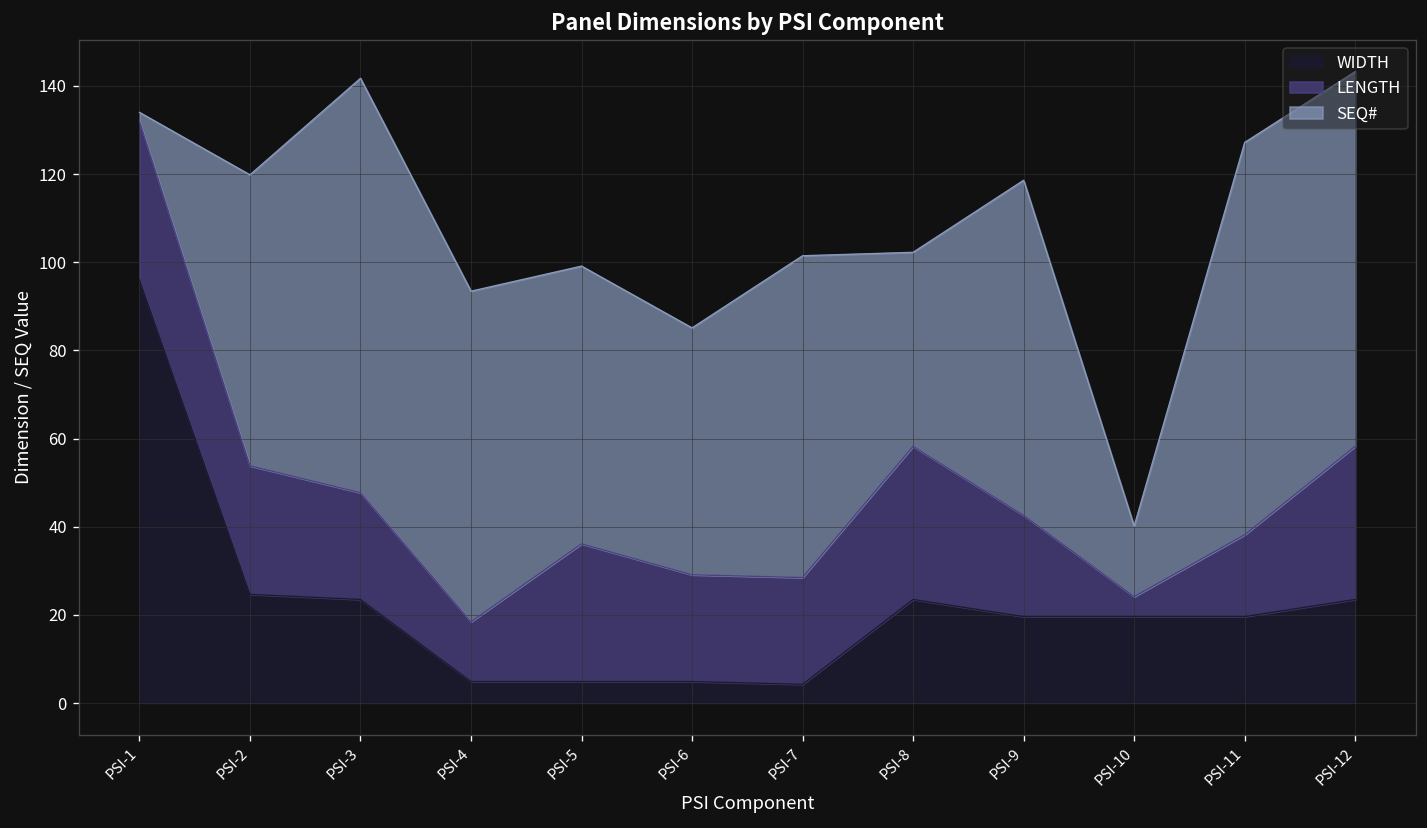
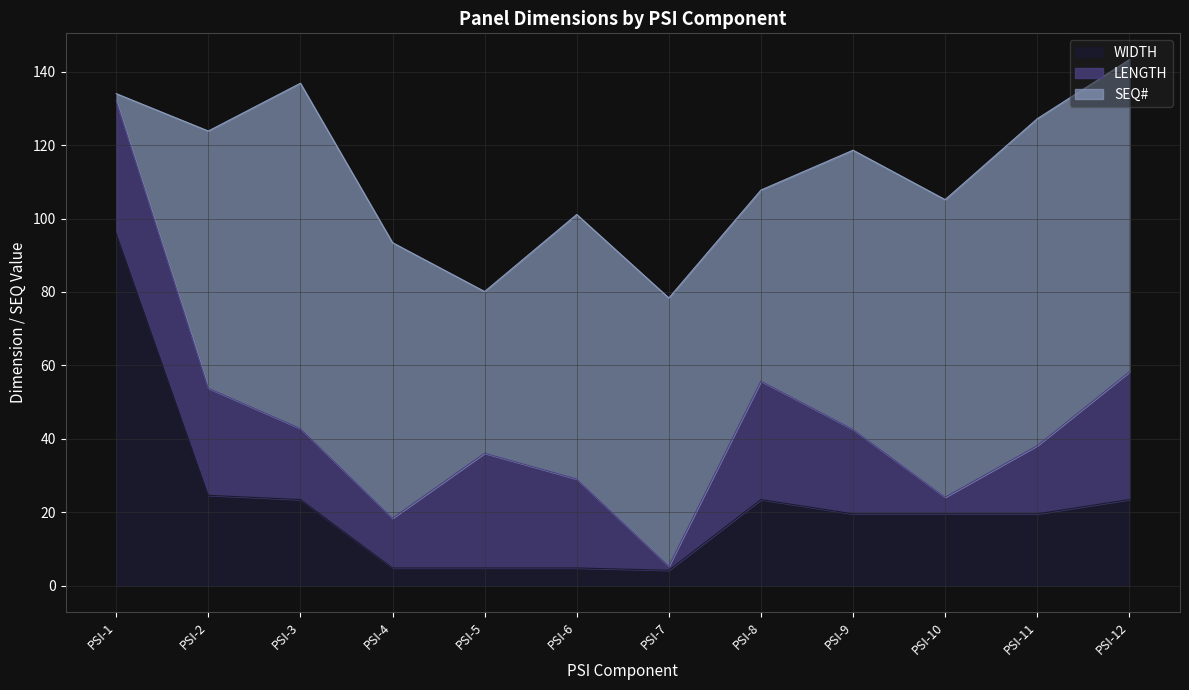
  {
    "WIDTH": {
      "PSI-1": 96,
      "PSI-2": 25,
      "PSI-3": 24,
      "PSI-4": 5,
      "PSI-5": 5,
      "PSI-6": 5,
      "PSI-7": 4,
      "PSI-8": 24,
      "PSI-9": 20,
      "PSI-10": 20,
      "PSI-11": 20,
      "PSI-12": 24
    },
    "LENGTH": {
      "PSI-1": 36,
      "PSI-2": 29,
-     "PSI-3": 24,
+     "PSI-3": 19,
      "PSI-4": 14,
      "PSI-5": 31,
      "PSI-6": 24,
-     "PSI-7": 24,
-     "PSI-8": 35,
+     "PSI-7": 1,
+     "PSI-8": 32,
      "PSI-9": 23,
      "PSI-10": 5,
      "PSI-11": 19,
      "PSI-12": 35
    },
    "SEQ#": {
      "PSI-1": 2,
-     "PSI-2": 66,
+     "PSI-2": 70,
      "PSI-3": 94,
      "PSI-4": 75,
-     "PSI-5": 63,
-     "PSI-6": 56,
+     "PSI-5": 44,
+     "PSI-6": 72,
      "PSI-7": 73,
-     "PSI-8": 44,
+     "PSI-8": 52,
      "PSI-9": 76,
-     "PSI-10": 16,
+     "PSI-10": 81,
      "PSI-11": 89
    }
  }
